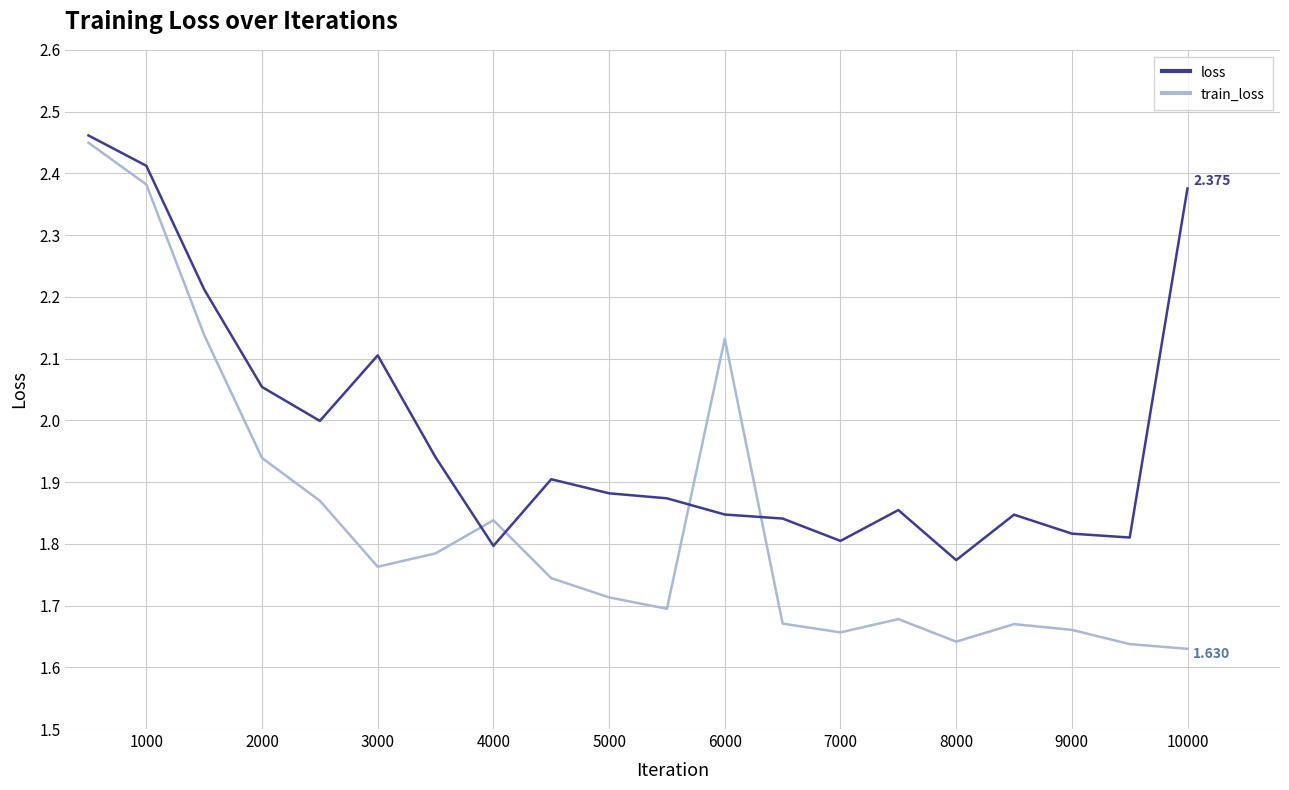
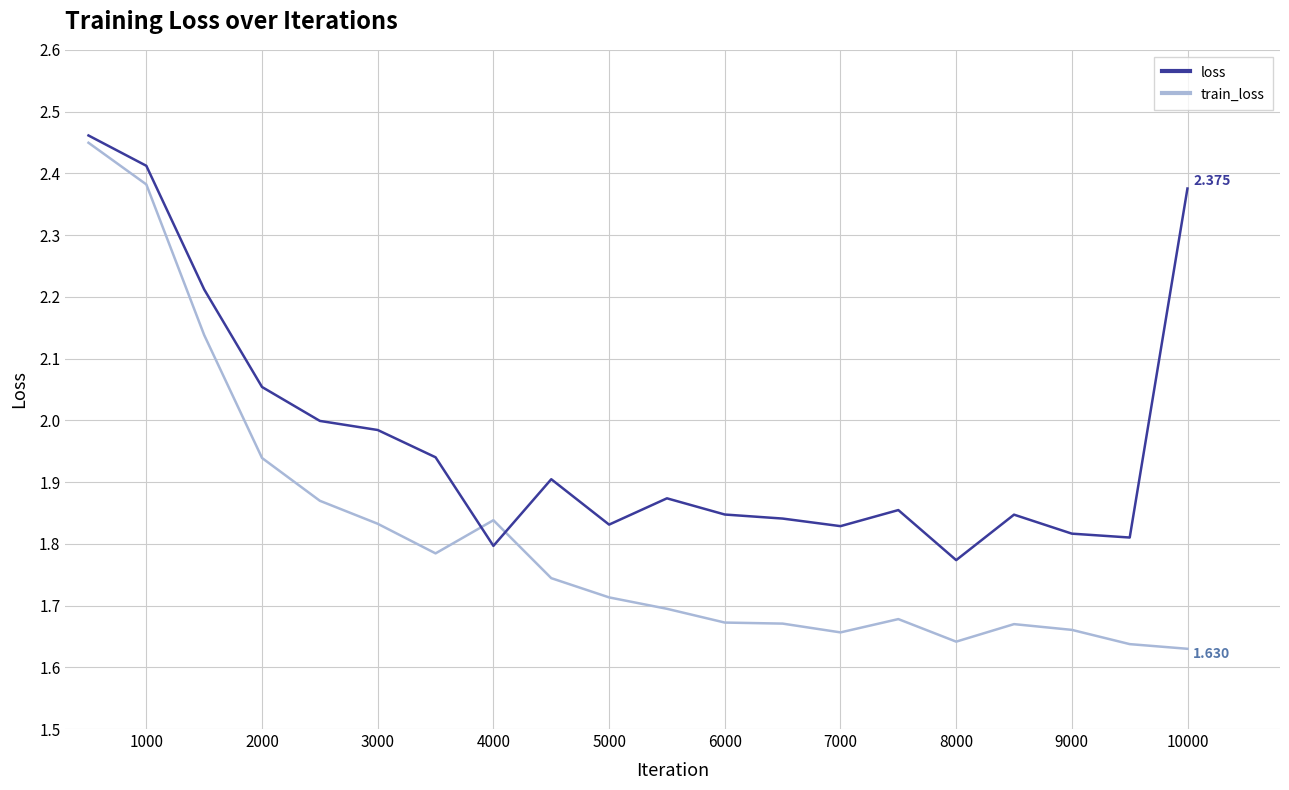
  {
    "loss": {
      "1000": 2.41,
      "2000": 2.05,
-     "3000": 2.11,
+     "3000": 1.98,
      "4000": 1.80,
-     "5000": 1.88,
+     "5000": 1.83,
      "6000": 1.85,
-     "7000": 1.80,
+     "7000": 1.83,
      "8000": 1.77,
      "9000": 1.82
    },
    "train_loss": {
      "1000": 2.38,
      "2000": 1.94,
-     "3000": 1.76,
+     "3000": 1.83,
      "4000": 1.84,
      "5000": 1.71,
-     "6000": 2.13,
+     "6000": 1.67,
      "7000": 1.66,
      "8000": 1.64,
      "9000": 1.66
    }
  }
